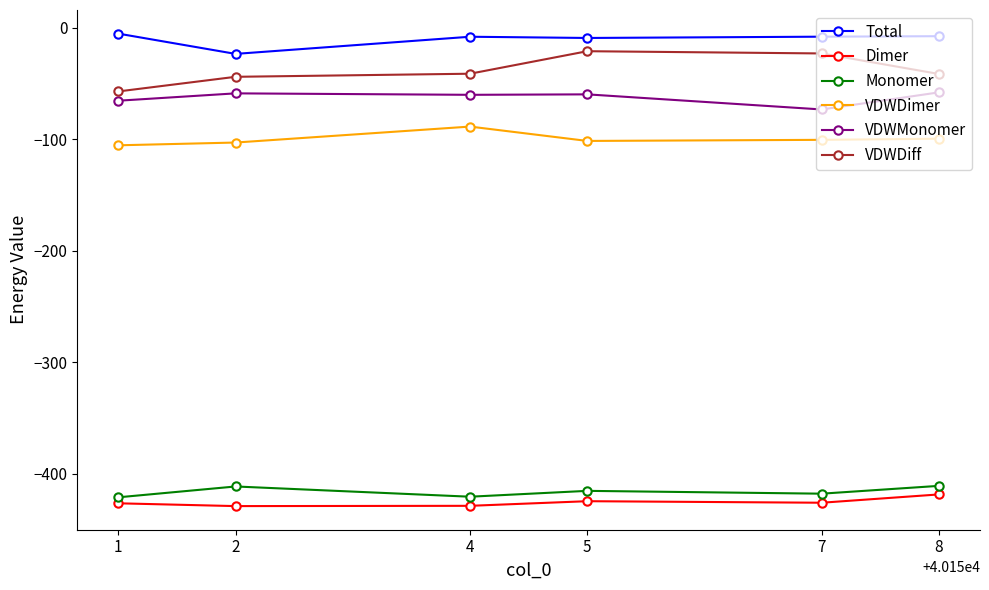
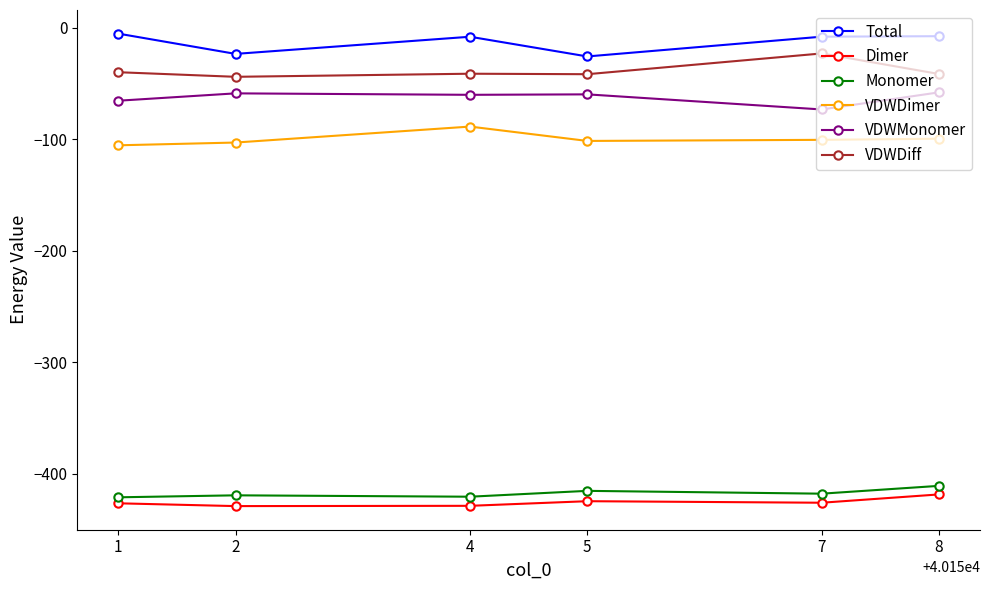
  {
    "Total": {
      "1": -5,
      "2": -24,
      "4": -8,
-     "5": -9
+     "5": -26
    },
    "Dimer": {
      "1": -427,
      "2": -429,
      "4": -429,
      "5": -425,
      "7": -426,
      "8": -419
    },
    "Monomer": {
      "1": -421,
-     "2": -411,
+     "2": -419,
      "4": -421,
      "5": -415,
      "7": -418,
      "8": -411
    },
    "VDWDimer": {
      "1": -106,
      "2": -103,
      "4": -89,
      "5": -102
    },
    "VDWMonomer": {
      "1": -66,
      "2": -59,
      "4": -60,
      "5": -60
    },
    "VDWDiff": {
-     "1": -57,
+     "1": -40,
      "2": -44,
      "4": -41,
-     "5": -21
+     "5": -42
    }
  }
